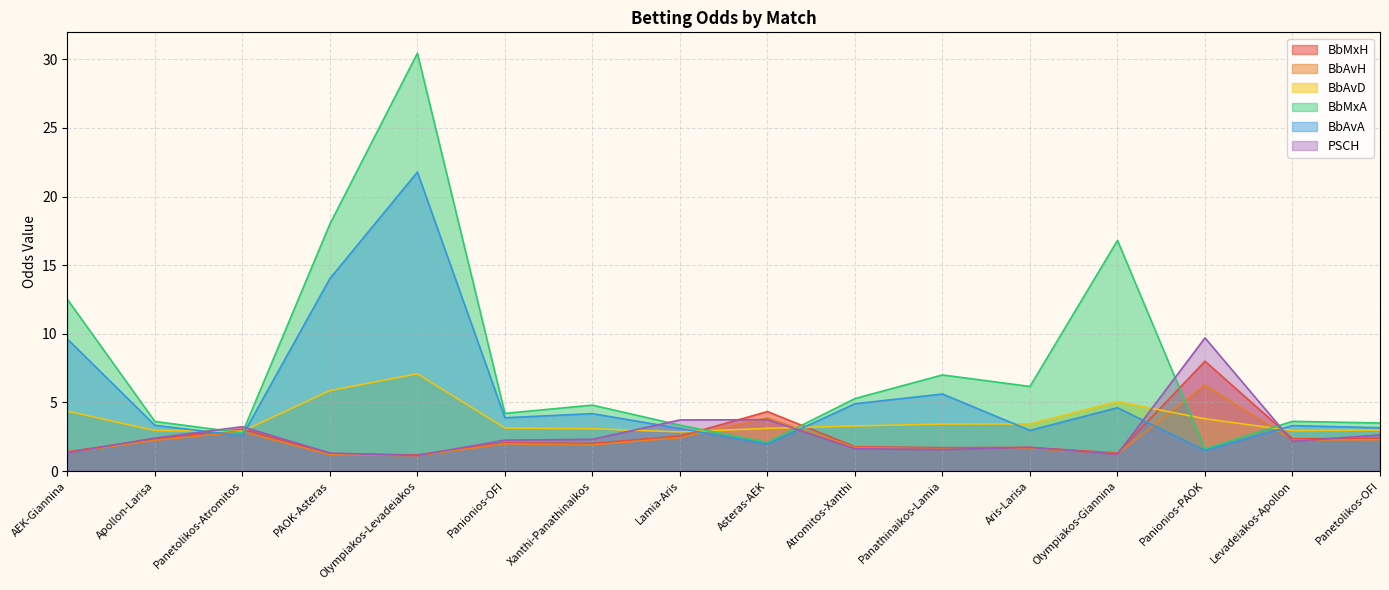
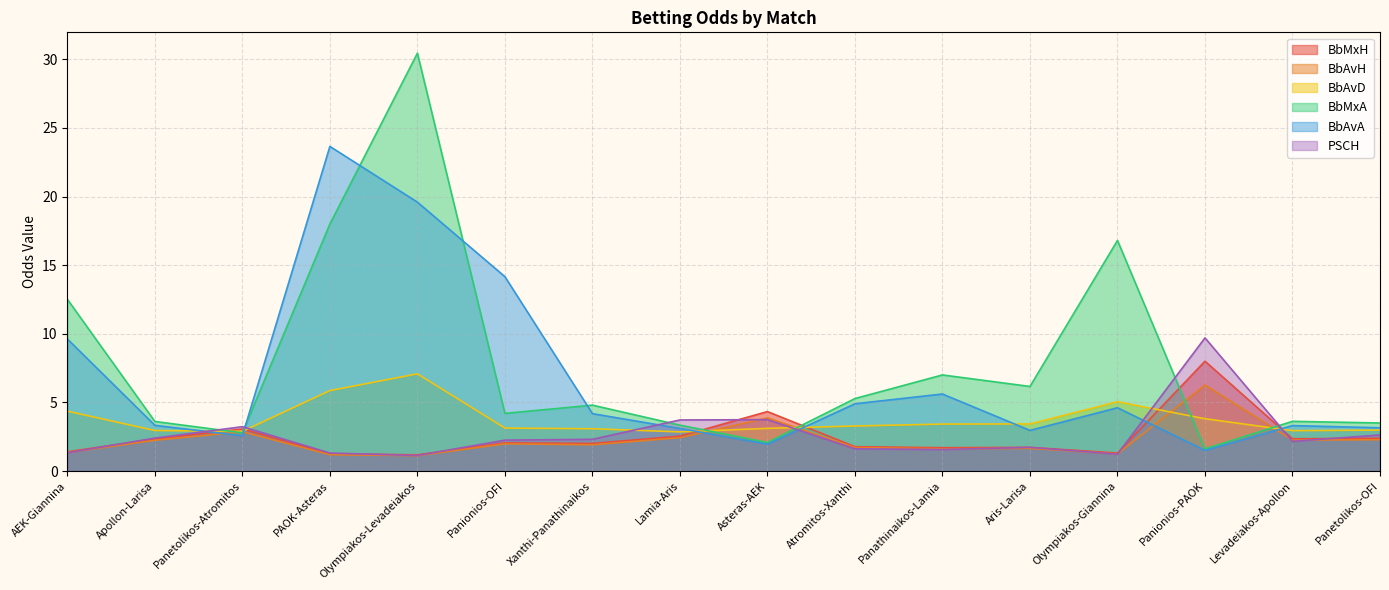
  {
    "BbMxA": {
      "AEK-Giannina": 12.5,
      "Apollon-Larisa": 3.6,
      "PAOK-Asteras": 18.0,
      "Olympiakos-Levadeiakos": 30.4,
      "Panionios-OFI": 4.2,
      "Xanthi-Panathinaikos": 4.8,
      "Lamia-Aris": 3.3,
      "Atromitos-Xanthi": 5.3,
      "Panathinaikos-Lamia": 7.0,
      "Aris-Larisa": 6.2,
      "Olympiakos-Giannina": 16.8,
      "Levadeiakos-Apollon": 3.6,
      "Panetolikos-OFI": 3.5
    },
    "BbAvA": {
      "AEK-Giannina": 9.6,
      "Apollon-Larisa": 3.3,
      "Panetolikos-Atromitos": 2.6,
-     "PAOK-Asteras": 14.0,
-     "Olympiakos-Levadeiakos": 21.8,
-     "Panionios-OFI": 3.9,
+     "PAOK-Asteras": 23.7,
+     "Olympiakos-Levadeiakos": 19.6,
+     "Panionios-OFI": 14.2,
      "Xanthi-Panathinaikos": 4.2,
      "Lamia-Aris": 3.1,
      "Atromitos-Xanthi": 4.9,
      "Panathinaikos-Lamia": 5.6,
      "Aris-Larisa": 3.0,
      "Olympiakos-Giannina": 4.6,
      "Levadeiakos-Apollon": 3.3
    },
    "PSCH": {
      "Panionios-OFI": 2.3,
      "Xanthi-Panathinaikos": 2.3,
      "Lamia-Aris": 3.7,
      "Panionios-PAOK": 9.7,
      "Panetolikos-OFI": 2.6
    }
  }
